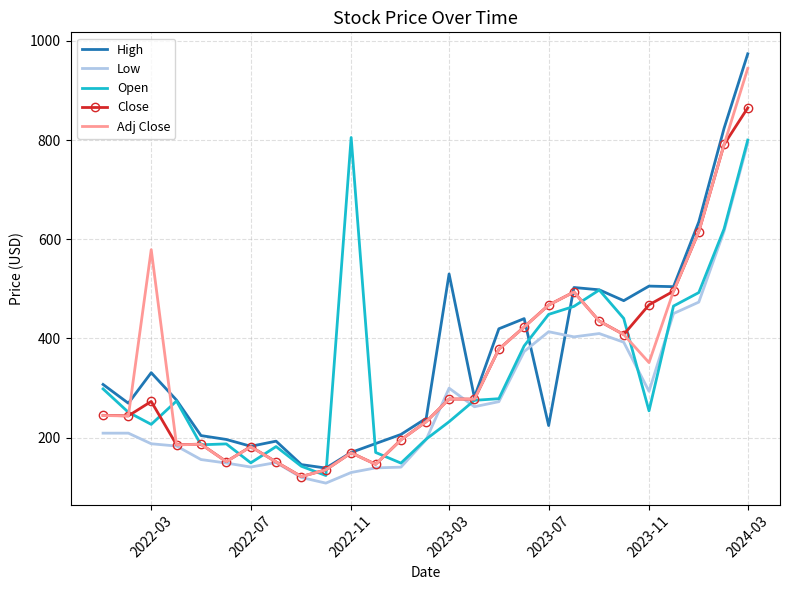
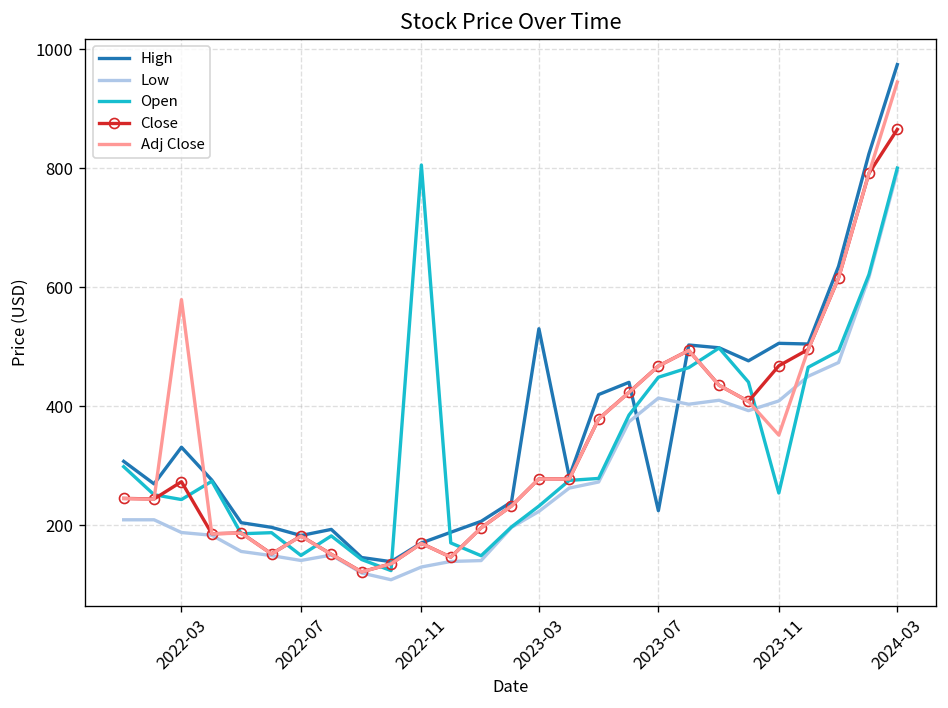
  {
    "High": {
      "2022-03": 330,
      "2023-03": 530,
      "2023-07": 220,
      "2023-11": 510,
      "2024-03": 970
    },
    "Low": {
      "2022-03": 190,
      "2022-07": 140,
      "2022-11": 130,
-     "2023-03": 300,
+     "2023-03": 220,
      "2023-07": 410,
-     "2023-11": 290,
+     "2023-11": 410,
      "2024-03": 790
    },
    "Open": {
-     "2022-03": 230,
+     "2022-03": 240,
      "2022-07": 150,
      "2022-11": 810,
      "2023-03": 230,
      "2023-07": 450,
      "2023-11": 250,
      "2024-03": 800
    },
    "Close": {
      "2022-03": 270,
      "2023-11": 470,
      "2024-03": 870
    },
    "Adj Close": {
      "2022-03": 580,
      "2023-11": 350,
      "2024-03": 940
    }
  }
